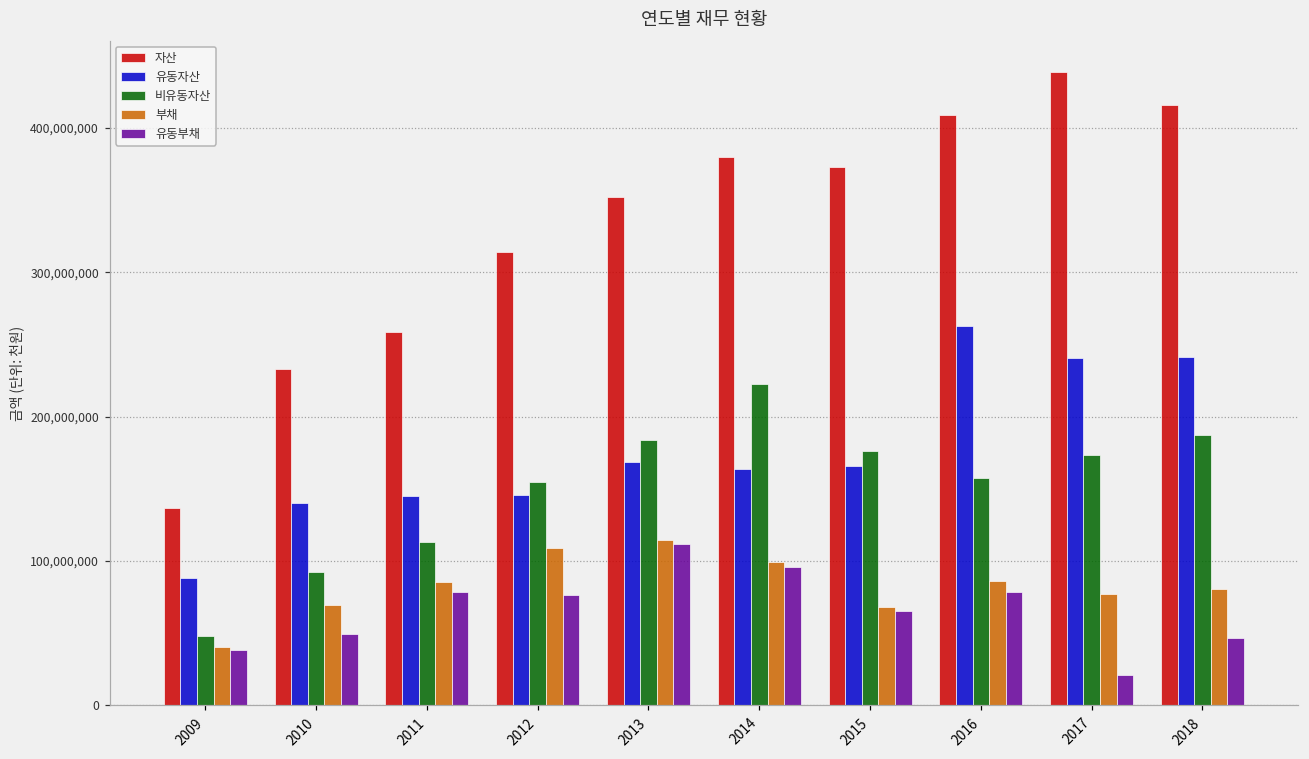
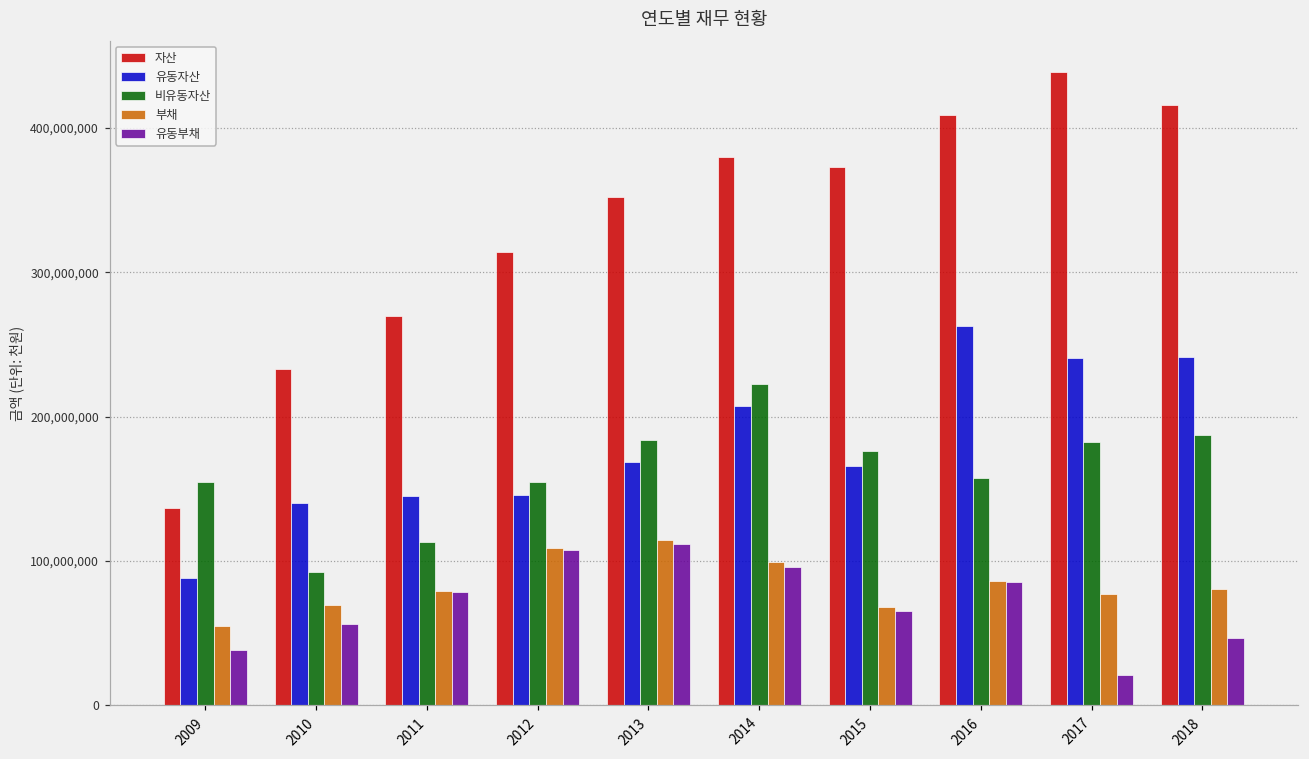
  {
    "자산": {
      "2009": "137,000,000",
      "2010": "233,000,000",
-     "2011": "258,000,000",
+     "2011": "269,000,000",
      "2012": "314,000,000",
      "2013": "352,000,000",
      "2014": "380,000,000",
      "2015": "373,000,000",
      "2016": "409,000,000",
      "2017": "438,000,000",
      "2018": "416,000,000"
    },
    "유동자산": {
      "2009": "89,000,000",
      "2010": "140,000,000",
      "2011": "145,000,000",
      "2012": "146,000,000",
      "2013": "168,000,000",
-     "2014": "164,000,000",
+     "2014": "207,000,000",
      "2015": "166,000,000",
      "2016": "263,000,000",
      "2017": "240,000,000",
      "2018": "241,000,000"
    },
    "비유동자산": {
-     "2009": "48,000,000",
+     "2009": "155,000,000",
      "2010": "93,000,000",
      "2011": "113,000,000",
      "2012": "155,000,000",
      "2013": "184,000,000",
      "2014": "223,000,000",
      "2015": "176,000,000",
      "2016": "158,000,000",
-     "2017": "174,000,000",
+     "2017": "182,000,000",
      "2018": "187,000,000"
    },
    "부채": {
-     "2009": "40,000,000",
+     "2009": "55,000,000",
      "2010": "69,000,000",
-     "2011": "86,000,000",
+     "2011": "79,000,000",
      "2012": "109,000,000",
      "2013": "115,000,000",
      "2014": "100,000,000",
      "2015": "68,000,000",
      "2016": "86,000,000",
      "2017": "77,000,000",
      "2018": "81,000,000"
    },
    "유동부채": {
      "2009": "39,000,000",
-     "2010": "49,000,000",
+     "2010": "57,000,000",
      "2011": "78,000,000",
-     "2012": "76,000,000",
+     "2012": "108,000,000",
      "2013": "112,000,000",
      "2014": "96,000,000",
      "2015": "65,000,000",
-     "2016": "78,000,000",
+     "2016": "86,000,000",
      "2017": "21,000,000",
      "2018": "46,000,000"
    }
  }
